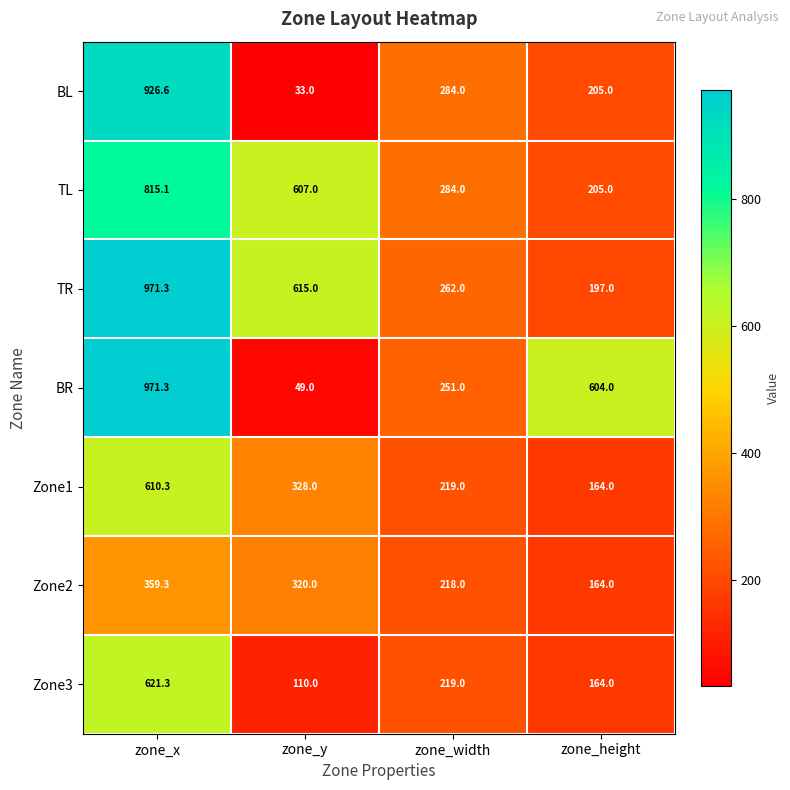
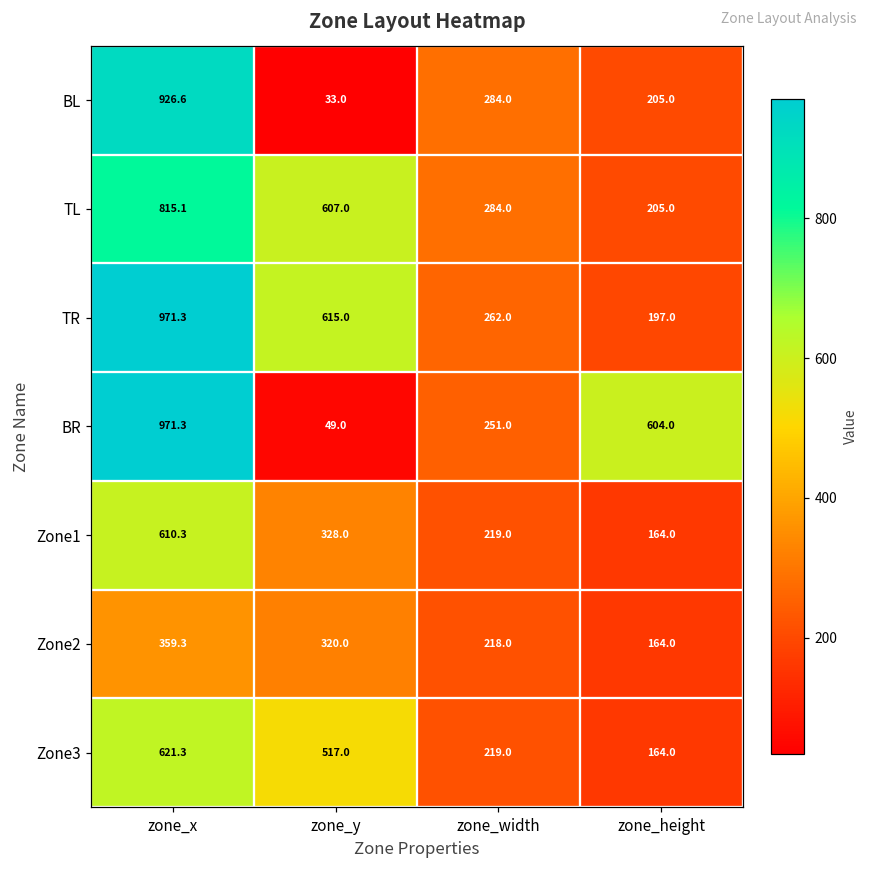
  {
    "BL": {
      "zone_x": 926.6,
      "zone_y": 33.0,
      "zone_width": 284.0,
      "zone_height": 205.0
    },
    "TL": {
      "zone_x": 815.1,
      "zone_y": 607.0,
      "zone_width": 284.0,
      "zone_height": 205.0
    },
    "TR": {
      "zone_x": 971.3,
      "zone_y": 615.0,
      "zone_width": 262.0,
      "zone_height": 197.0
    },
    "BR": {
      "zone_x": 971.3,
      "zone_y": 49.0,
      "zone_width": 251.0,
      "zone_height": 604.0
    },
    "Zone1": {
      "zone_x": 610.3,
      "zone_y": 328.0,
      "zone_width": 219.0,
      "zone_height": 164.0
    },
    "Zone2": {
      "zone_x": 359.3,
      "zone_y": 320.0,
      "zone_width": 218.0,
      "zone_height": 164.0
    },
    "Zone3": {
      "zone_x": 621.3,
-     "zone_y": 110.0,
+     "zone_y": 517.0,
      "zone_width": 219.0,
      "zone_height": 164.0
    }
  }
